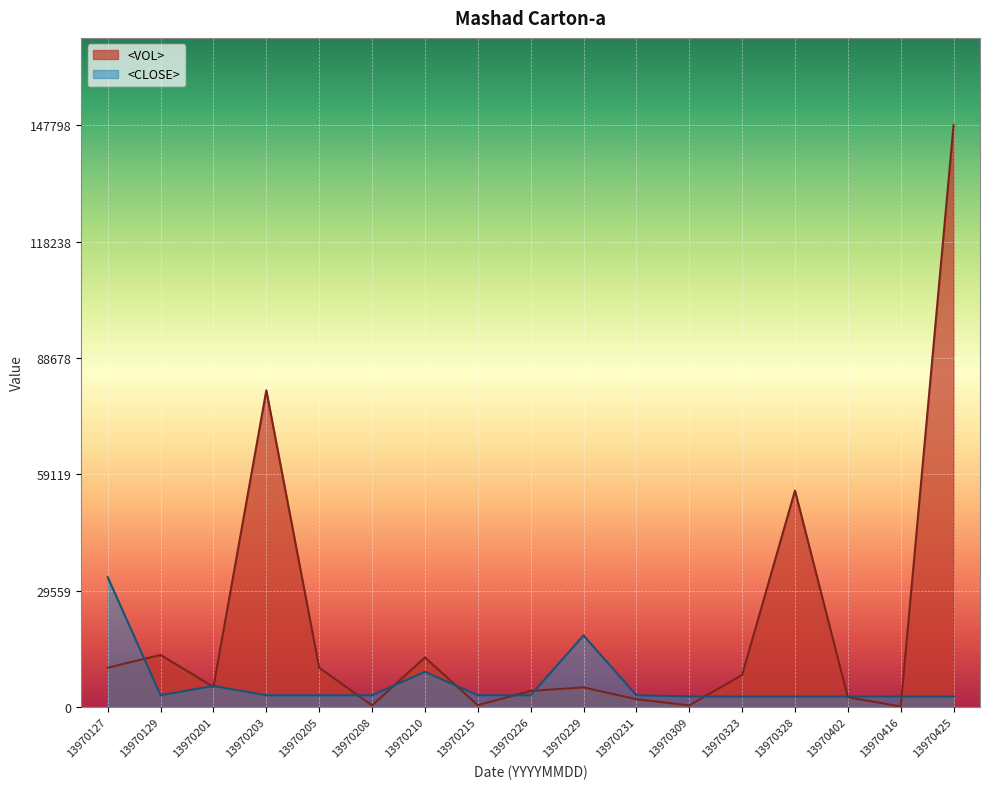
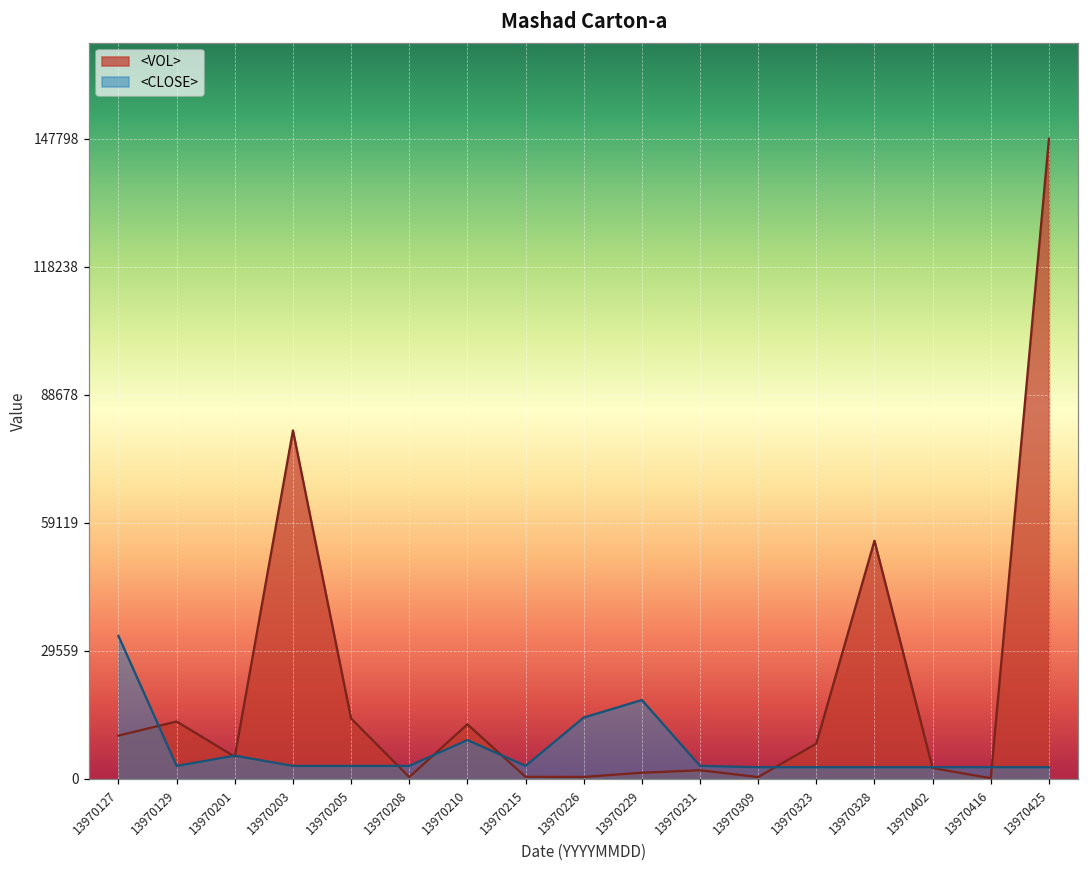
  {
    "<VOL>": {
      "13970127": 10000,
      "13970129": 13000,
      "13970203": 80000,
-     "13970205": 10000,
+     "13970205": 14000,
      "13970208": 0,
      "13970210": 13000,
      "13970215": 0,
-     "13970226": 4000,
-     "13970229": 5000,
+     "13970226": 0,
+     "13970229": 1000,
      "13970231": 2000,
      "13970309": 0,
      "13970323": 8000,
      "13970328": 55000,
      "13970416": 0,
      "13970425": 148000
    },
    "<CLOSE>": {
      "13970127": 33000,
      "13970129": 3000,
      "13970203": 3000,
      "13970205": 3000,
      "13970208": 3000,
      "13970210": 9000,
      "13970215": 3000,
-     "13970226": 3000,
+     "13970226": 14000,
      "13970229": 18000,
      "13970231": 3000,
      "13970309": 3000,
      "13970323": 3000,
      "13970328": 3000,
      "13970416": 3000,
      "13970425": 3000
    }
  }
